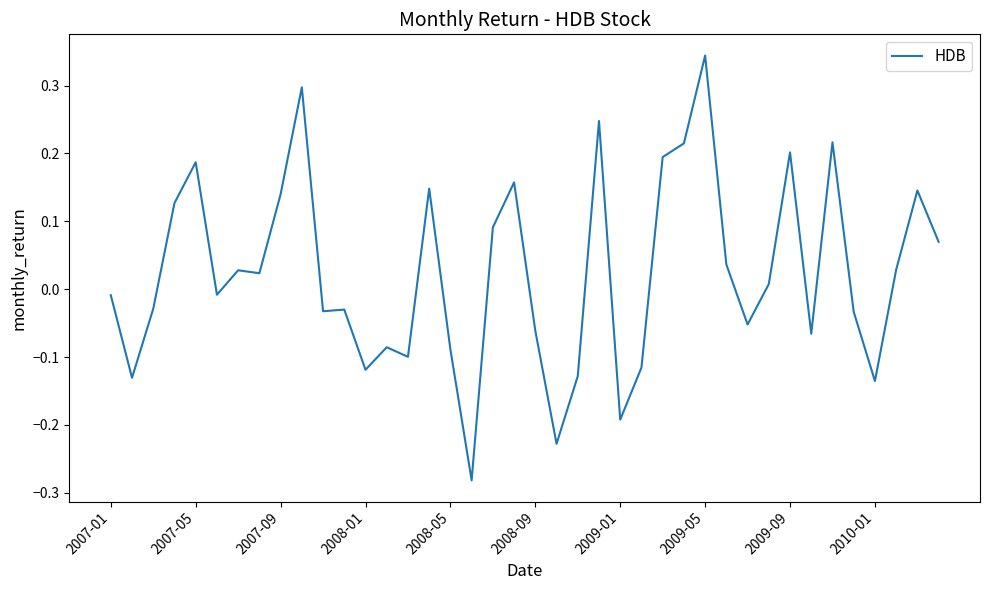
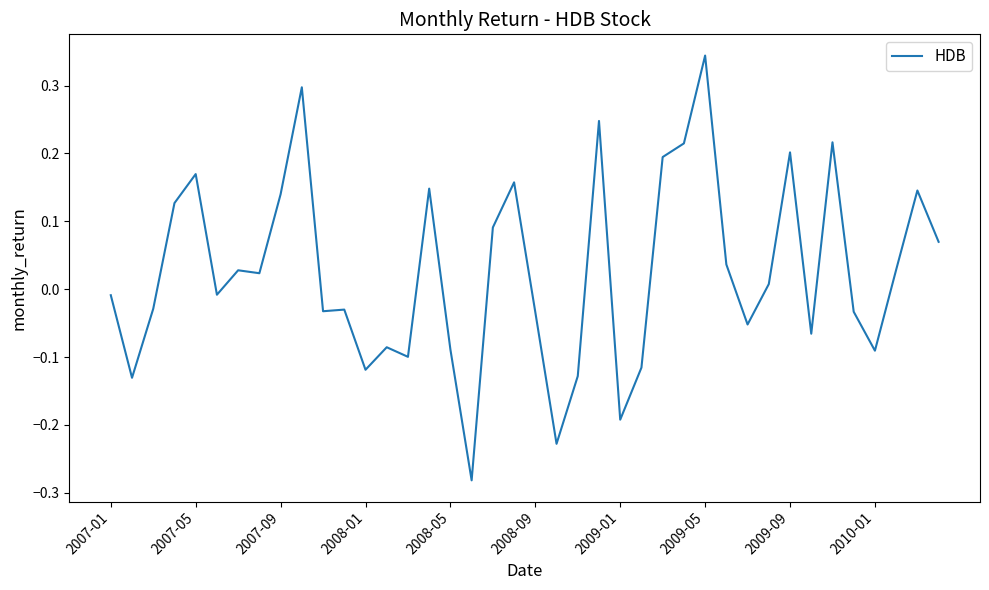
  {
    "2007-01": -0.01,
-   "2007-05": 0.19,
+   "2007-05": 0.17,
    "2007-09": 0.14,
    "2008-01": -0.12,
    "2008-05": -0.09,
-   "2008-09": -0.06,
+   "2008-09": -0.03,
    "2009-01": -0.19,
    "2009-05": 0.34,
    "2009-09": 0.20,
-   "2010-01": -0.14
+   "2010-01": -0.09
  }
